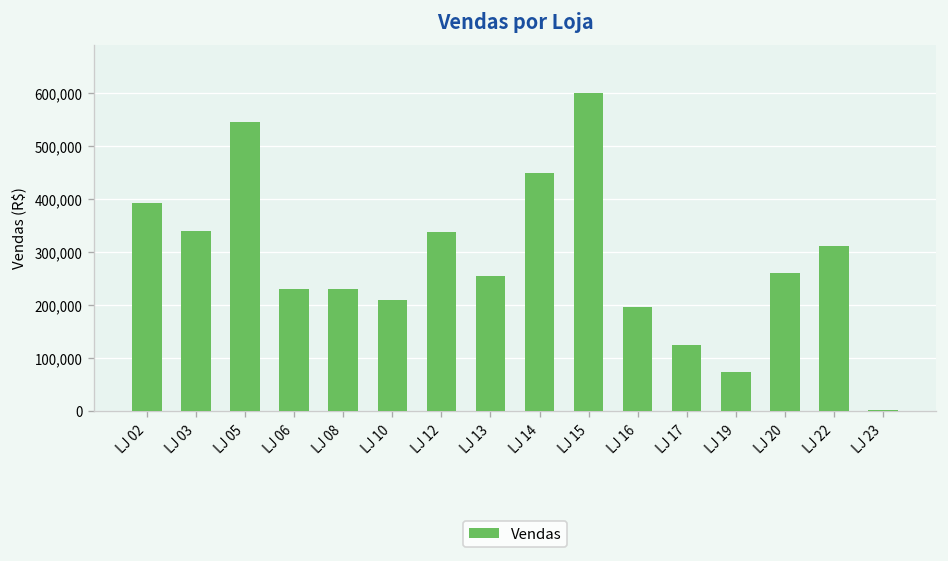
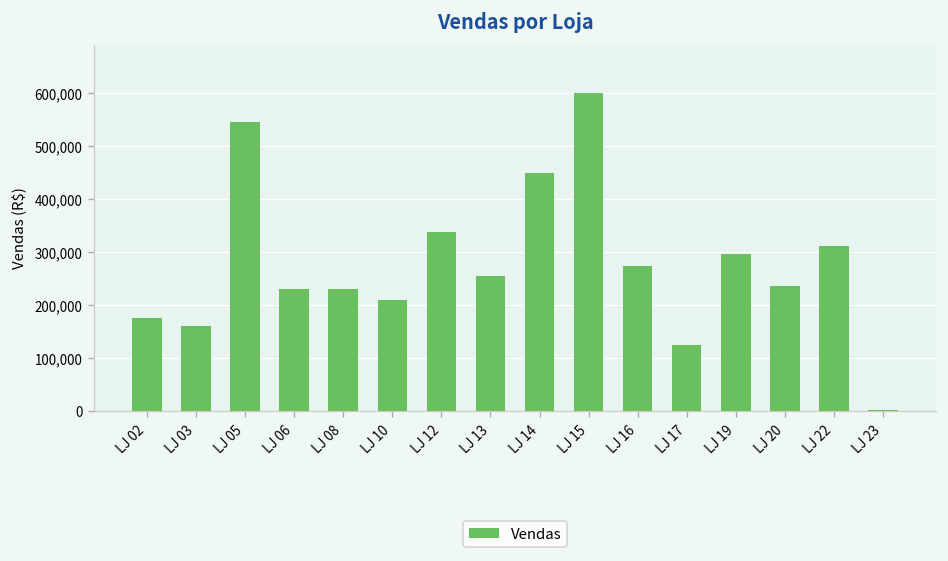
  {
-   "LJ 02": "390,000",
-   "LJ 03": "340,000",
+   "LJ 02": "180,000",
+   "LJ 03": "160,000",
    "LJ 05": "550,000",
    "LJ 06": "230,000",
    "LJ 08": "230,000",
    "LJ 10": "210,000",
    "LJ 12": "340,000",
    "LJ 13": "260,000",
    "LJ 14": "450,000",
    "LJ 15": "600,000",
-   "LJ 16": "200,000",
+   "LJ 16": "270,000",
    "LJ 17": "130,000",
-   "LJ 19": "70,000",
-   "LJ 20": "260,000",
+   "LJ 19": "300,000",
+   "LJ 20": "240,000",
    "LJ 22": "310,000"
  }
